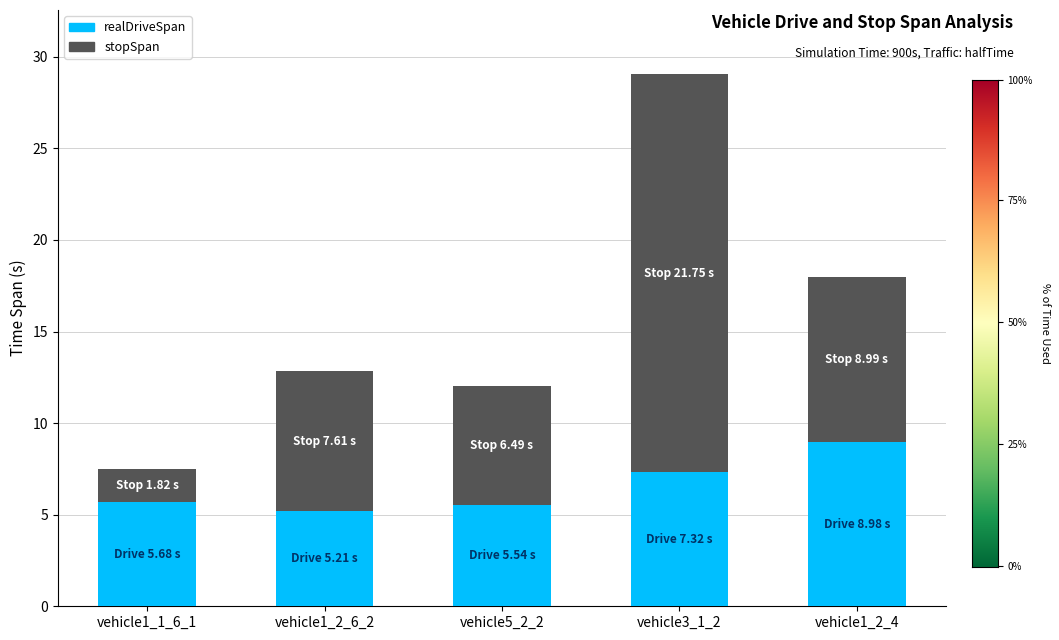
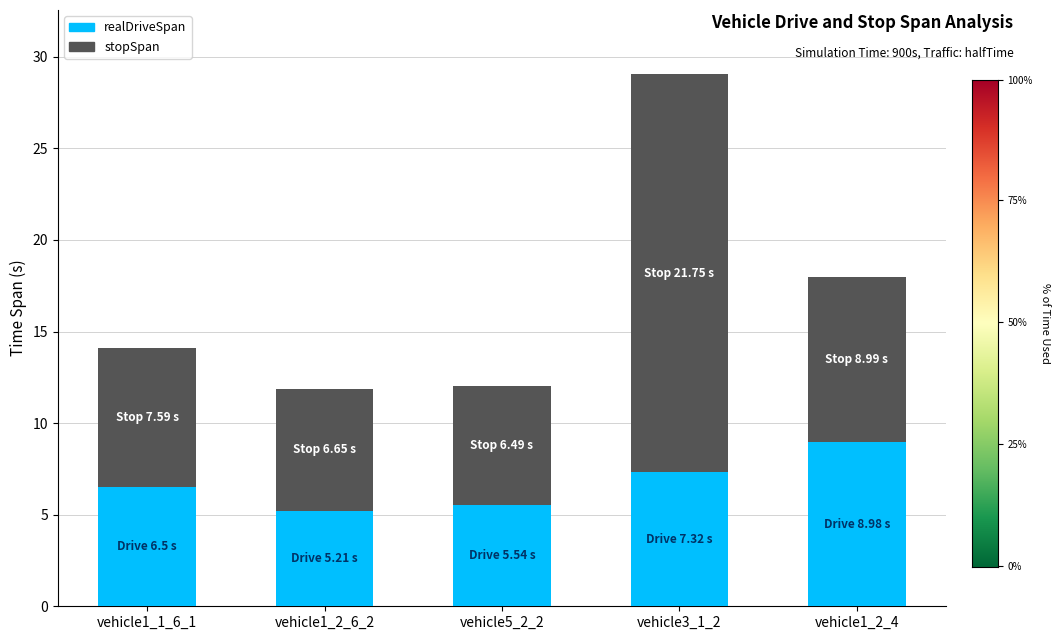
  {
    "realDriveSpan": {
-     "vehicle1_1_6_1": 5.68,
+     "vehicle1_1_6_1": 6.5,
      "vehicle1_2_6_2": 5.21,
      "vehicle5_2_2": 5.54,
      "vehicle3_1_2": 7.32,
      "vehicle1_2_4": 8.98
    },
    "stopSpan": {
-     "vehicle1_1_6_1": 1.82,
-     "vehicle1_2_6_2": 7.61,
+     "vehicle1_1_6_1": 7.59,
+     "vehicle1_2_6_2": 6.65,
      "vehicle5_2_2": 6.49,
      "vehicle3_1_2": 21.75,
      "vehicle1_2_4": 8.99
    }
  }
